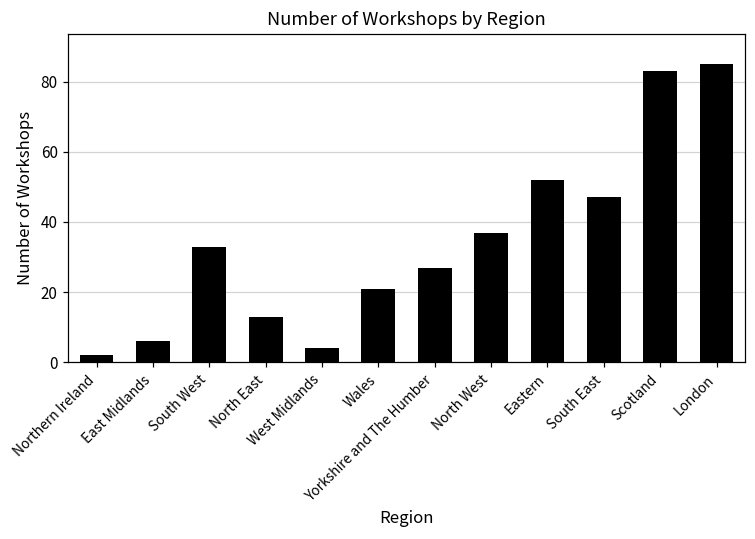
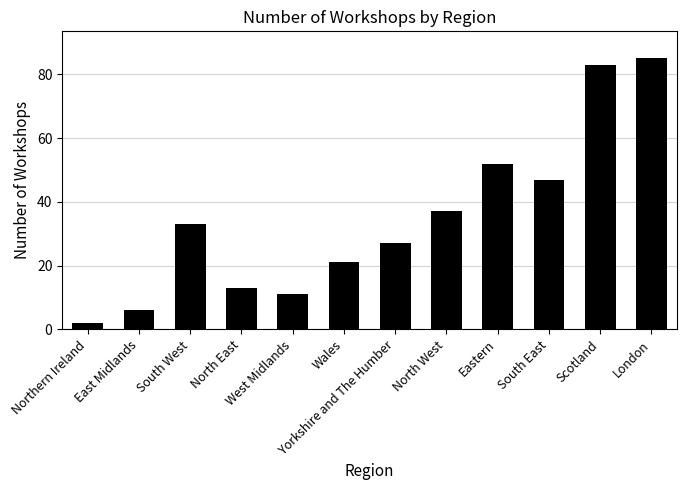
  {
    "Northern Ireland": 2,
    "East Midlands": 6,
    "South West": 33,
    "North East": 13,
-   "West Midlands": 4,
+   "West Midlands": 11,
    "Wales": 21,
    "Yorkshire and The Humber": 27,
    "North West": 37,
    "Eastern": 52,
    "South East": 47,
    "Scotland": 83,
    "London": 85
  }
